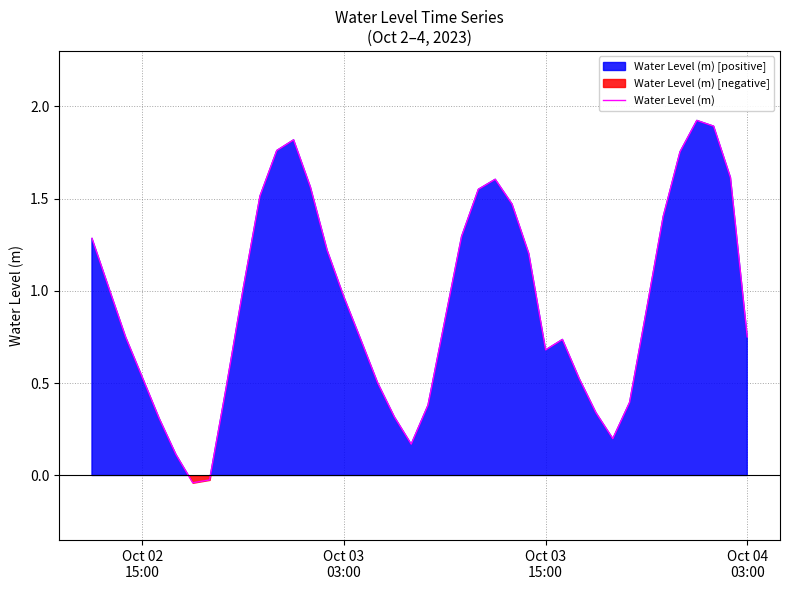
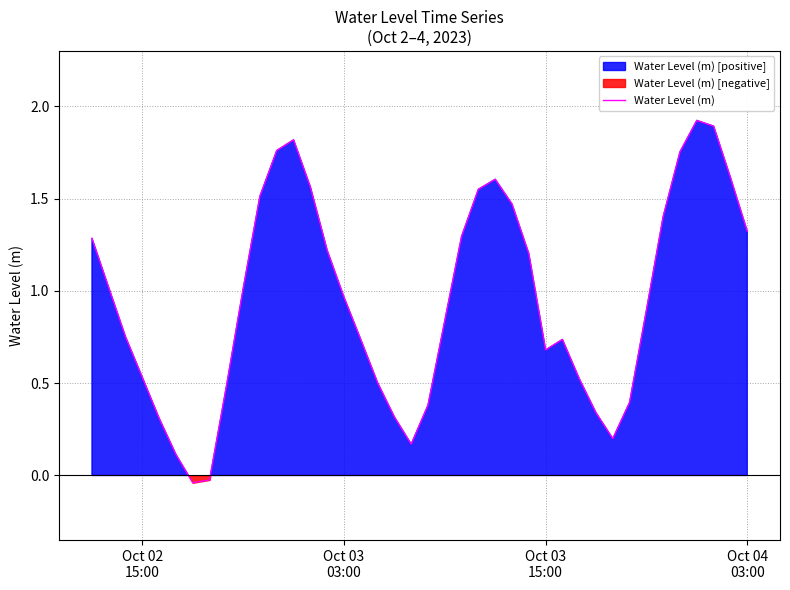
  {
    "Water Level (m)": {
      "Oct 02 15:00": 0.53,
      "Oct 03 03:00": 0.97,
      "Oct 03 15:00": 0.68,
-     "Oct 04 03:00": 0.75
+     "Oct 04 03:00": 1.32
    }
  }
